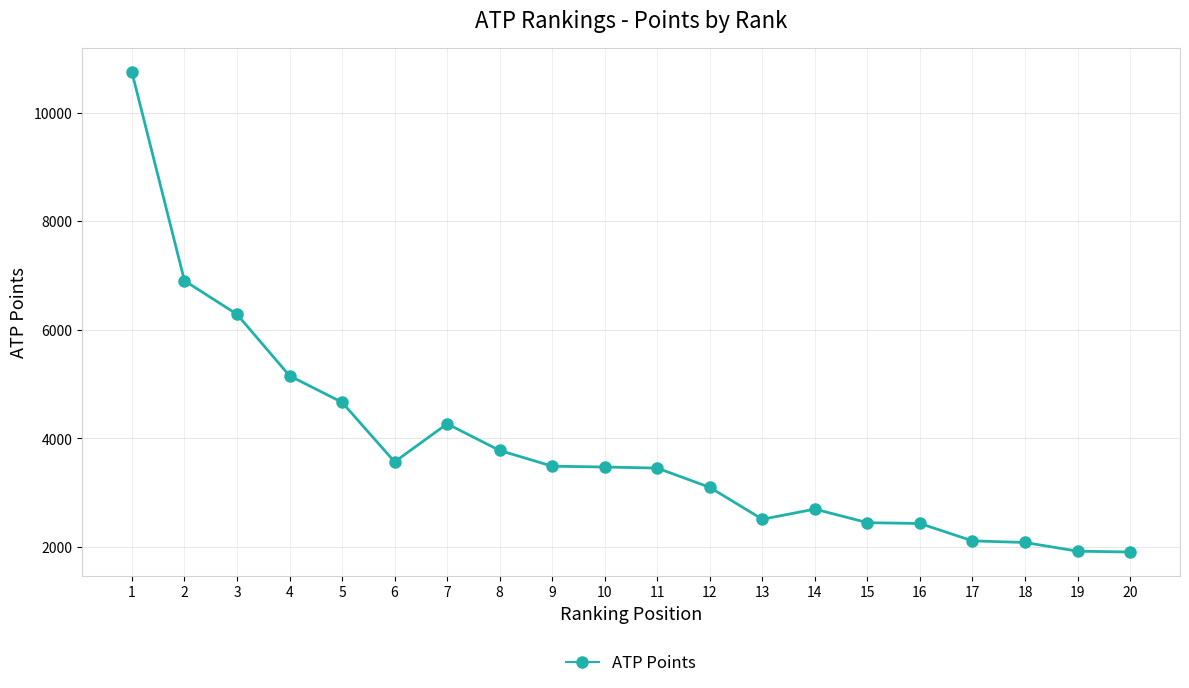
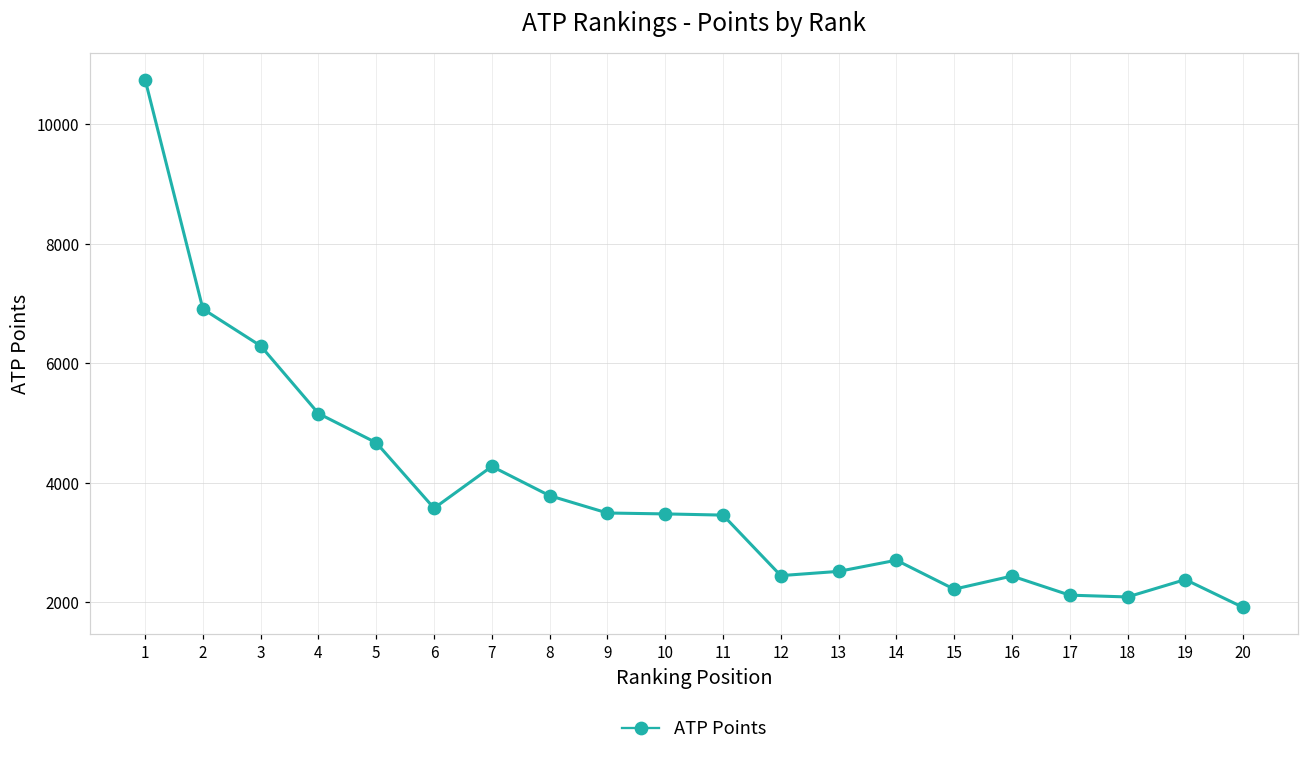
  {
    "1": 10700,
    "2": 6900,
    "3": 6300,
    "4": 5200,
    "5": 4700,
    "6": 3600,
    "7": 4300,
    "8": 3800,
    "9": 3500,
    "10": 3500,
    "11": 3500,
-   "12": 3100,
+   "12": 2400,
    "13": 2500,
    "14": 2700,
-   "15": 2500,
+   "15": 2200,
    "16": 2400,
    "17": 2100,
    "18": 2100,
-   "19": 1900,
+   "19": 2400,
    "20": 1900
  }
